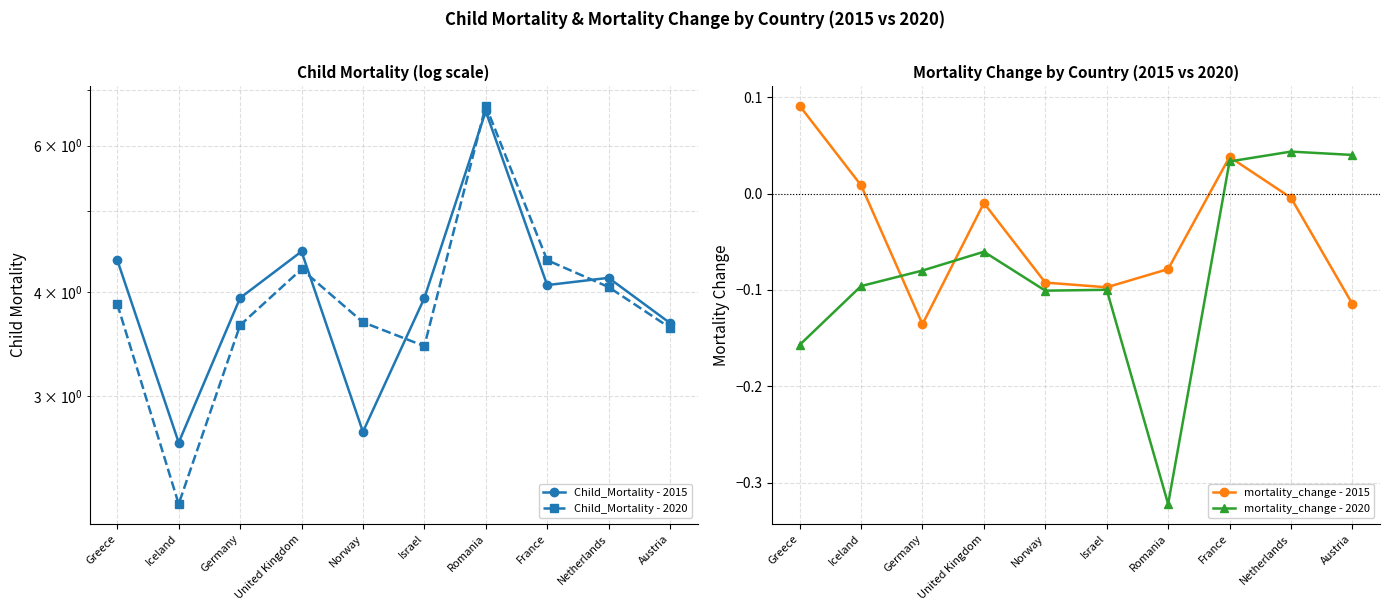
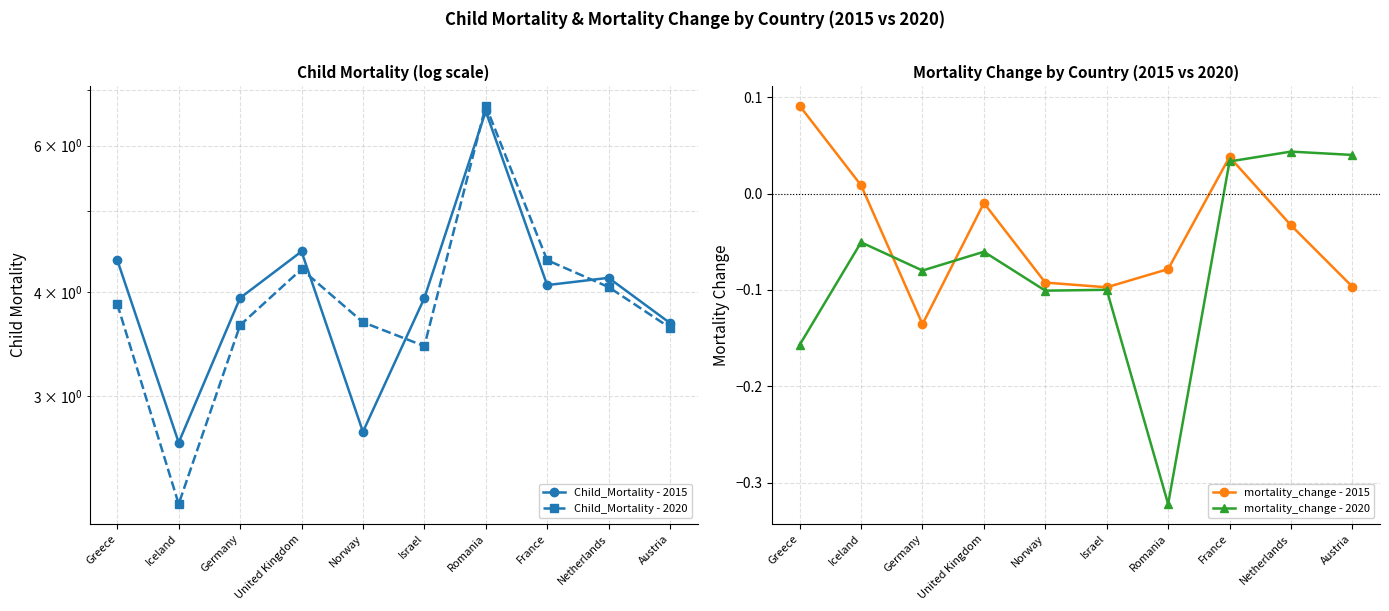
  {
    "Mortality Change by Country (2015 vs 2020)": {
      "mortality_change - 2015": {
        "Greece": 0.09,
        "Iceland": 0.01,
        "Germany": -0.14,
        "United Kingdom": -0.01,
        "Norway": -0.09,
        "Romania": -0.08,
        "France": 0.04,
-       "Netherlands": 0.00,
-       "Austria": -0.11
+       "Netherlands": -0.03,
+       "Austria": -0.10
      },
      "mortality_change - 2020": {
        "Greece": -0.16,
-       "Iceland": -0.10,
+       "Iceland": -0.05,
        "Germany": -0.08,
        "United Kingdom": -0.06,
        "Norway": -0.10,
        "Romania": -0.32,
        "France": 0.03,
        "Netherlands": 0.04,
        "Austria": 0.04
      }
    }
  }
